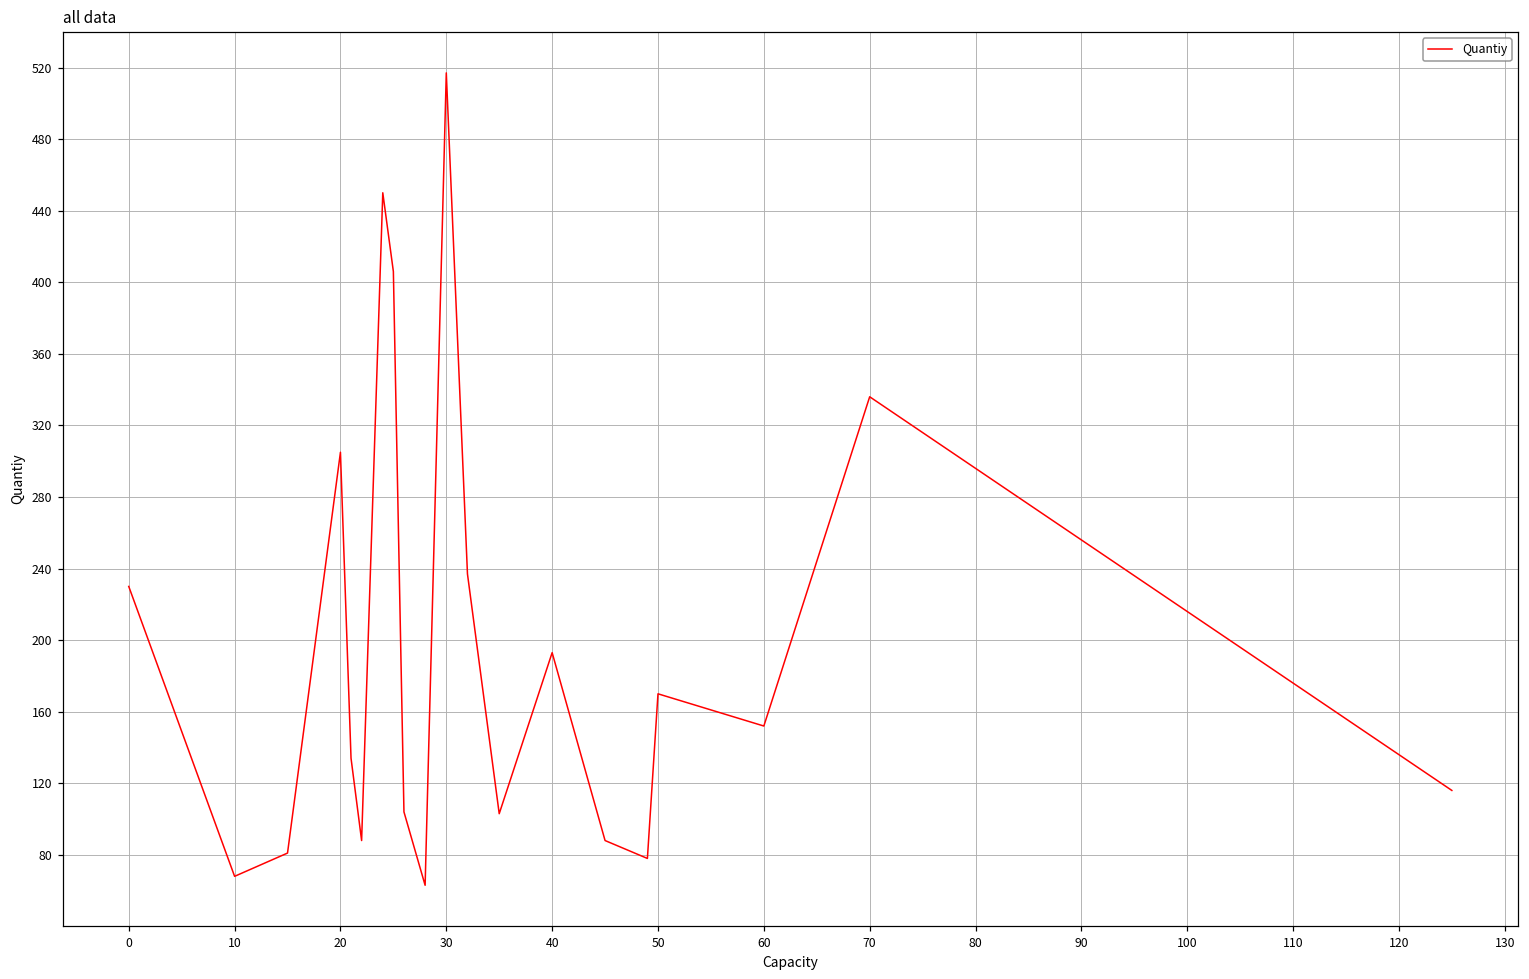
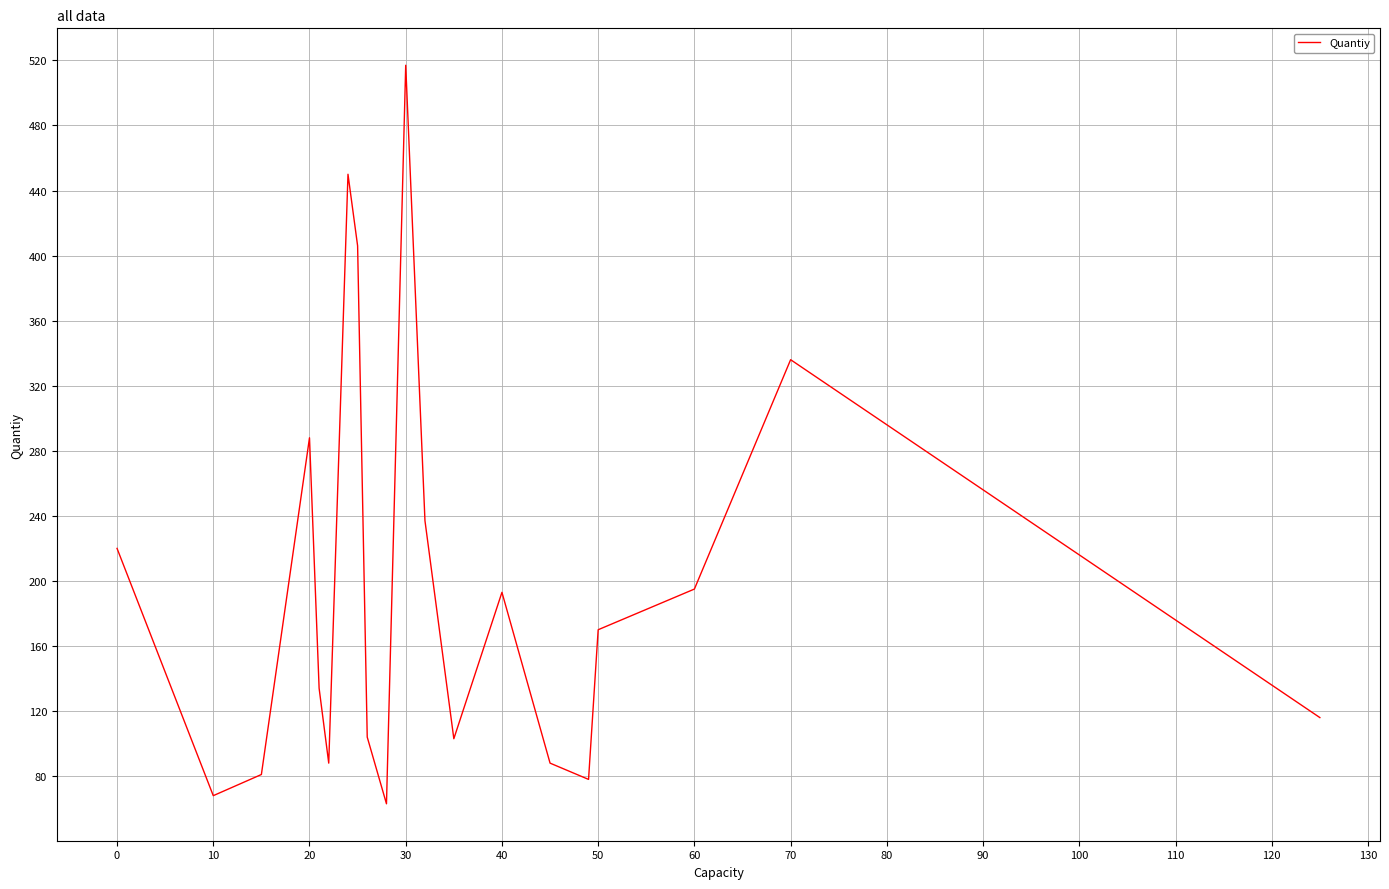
  {
-   "0": 230,
+   "0": 220,
    "10": 68,
-   "20": 305,
+   "20": 288,
    "30": 517,
    "40": 193,
    "50": 170,
-   "60": 152,
+   "60": 195,
    "70": 336
  }
